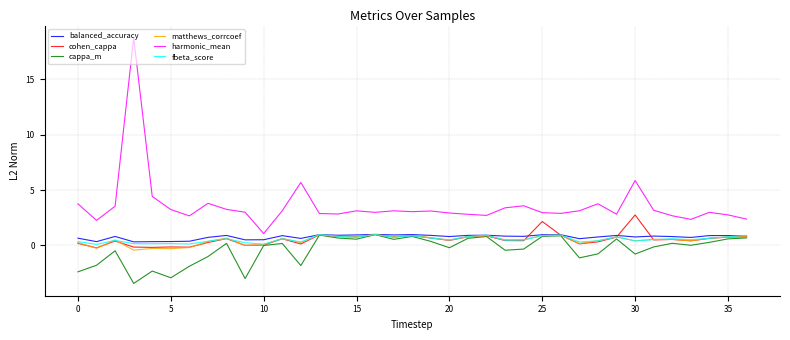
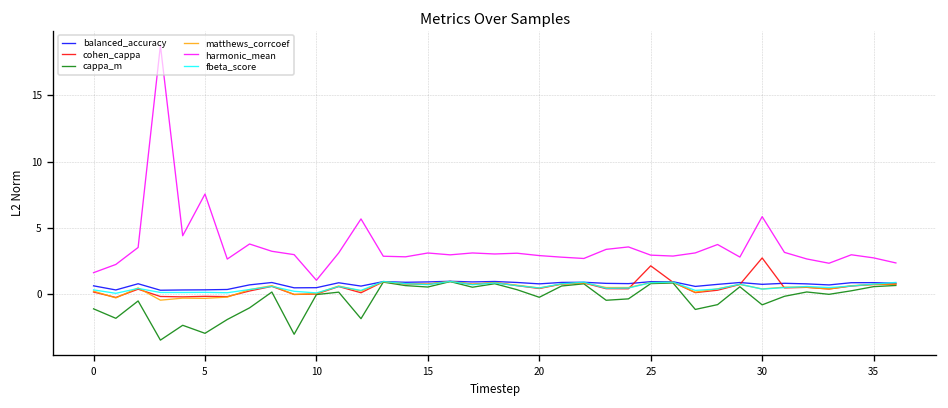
  {
    "balanced_accuracy": {
      "0": 0.6,
      "10": 0.5,
      "20": 0.8,
      "30": 0.8
    },
    "cohen_cappa": {
      "25": 2.2,
      "30": 2.8
    },
    "cappa_m": {
-     "0": -2.4,
+     "0": -1.1,
      "5": -2.9,
      "20": -0.2,
      "30": -0.8
    },
    "harmonic_mean": {
-     "0": 3.8,
-     "5": 3.2,
+     "0": 1.6,
+     "5": 7.6,
      "10": 1.1,
      "15": 3.1,
      "20": 2.9,
      "25": 3.0,
      "30": 5.9,
      "35": 2.8
    }
  }
